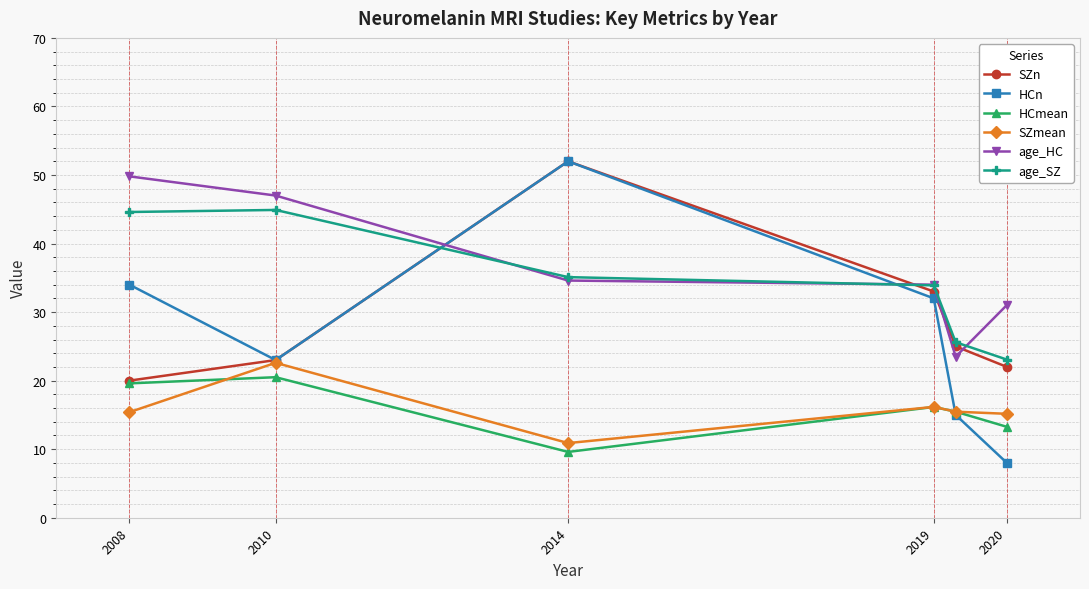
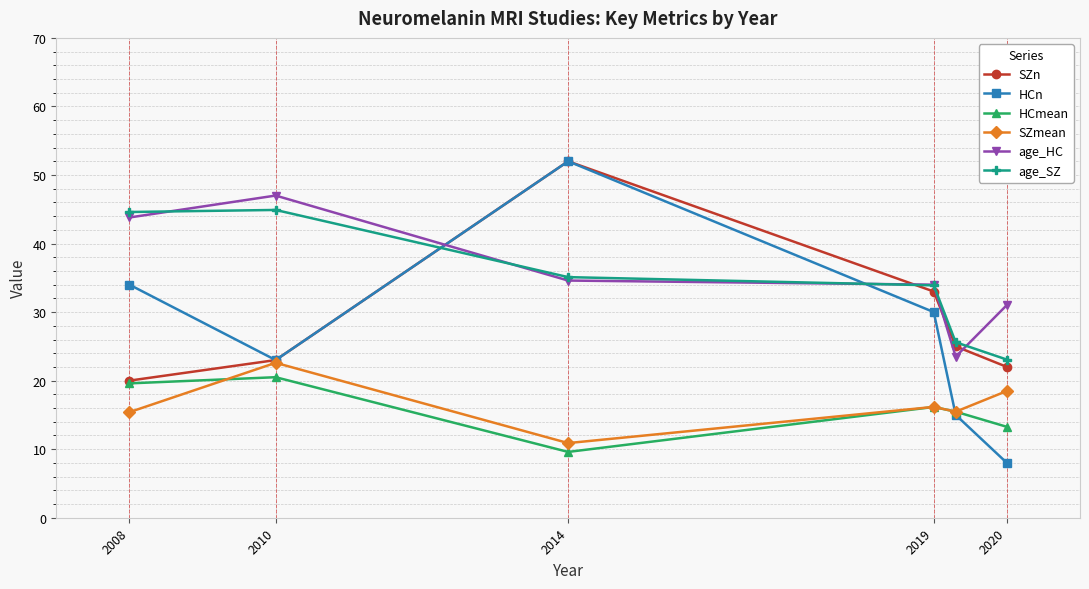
  {
    "SZn": {
      "2008": 20,
      "2019": 33,
      "2020": 22
    },
    "HCn": {
      "2008": 34,
-     "2019": 32,
+     "2019": 30,
      "2020": 8
    },
    "SZmean": {
      "2008": 15,
      "2010": 23,
      "2014": 11,
-     "2020": 15
+     "2020": 18
    },
    "age_HC": {
-     "2008": 50,
+     "2008": 44,
      "2010": 47,
      "2014": 35,
      "2020": 31
    }
  }
